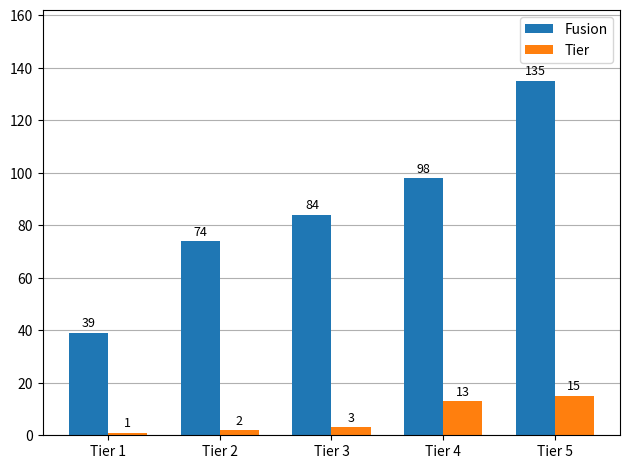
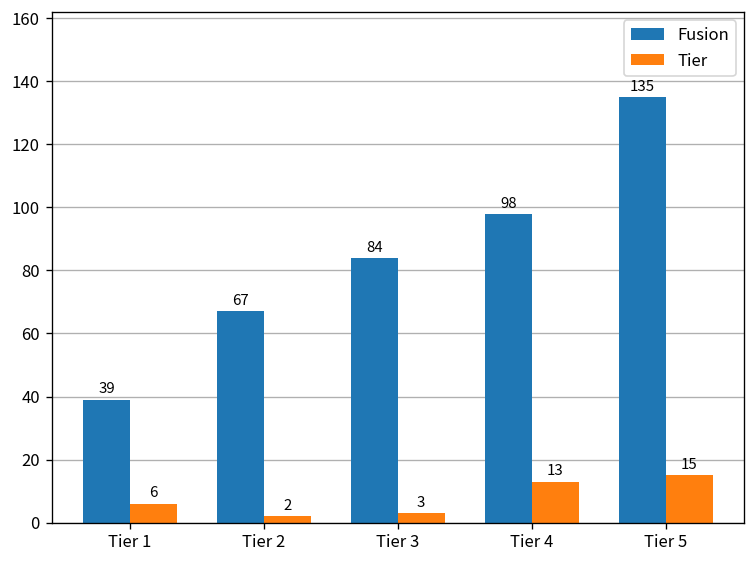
  {
    "Fusion": {
      "Tier 1": 39,
-     "Tier 2": 74,
+     "Tier 2": 67,
      "Tier 3": 84,
      "Tier 4": 98,
      "Tier 5": 135
    },
    "Tier": {
-     "Tier 1": 1,
+     "Tier 1": 6,
      "Tier 2": 2,
      "Tier 3": 3,
      "Tier 4": 13,
      "Tier 5": 15
    }
  }
